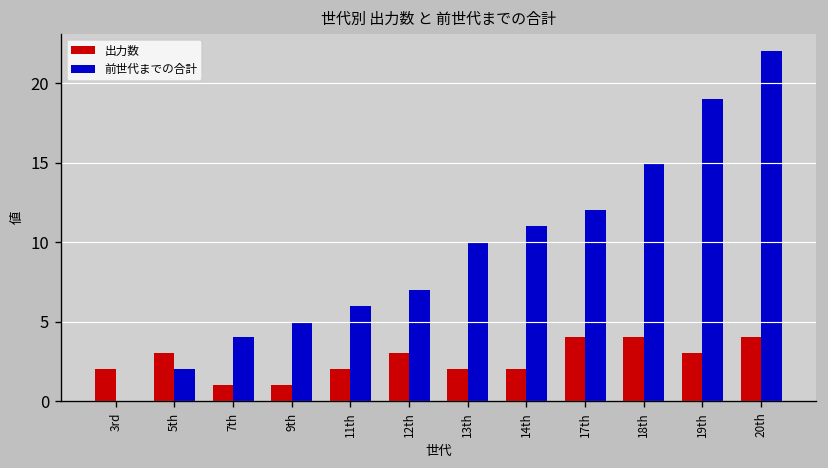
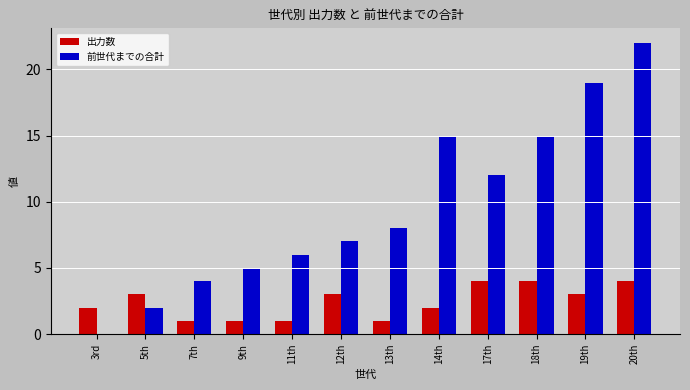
  {
    "出力数": {
      "3rd": 2,
      "5th": 3,
      "7th": 1,
      "9th": 1,
-     "11th": 2,
+     "11th": 1,
      "12th": 3,
-     "13th": 2,
+     "13th": 1,
      "14th": 2,
      "17th": 4,
      "18th": 4,
      "19th": 3,
      "20th": 4
    },
    "前世代までの合計": {
      "3rd": 0,
      "5th": 2,
      "7th": 4,
      "9th": 5,
      "11th": 6,
      "12th": 7,
-     "13th": 10,
-     "14th": 11,
+     "13th": 8,
+     "14th": 15,
      "17th": 12,
      "18th": 15,
      "19th": 19,
      "20th": 22
    }
  }
